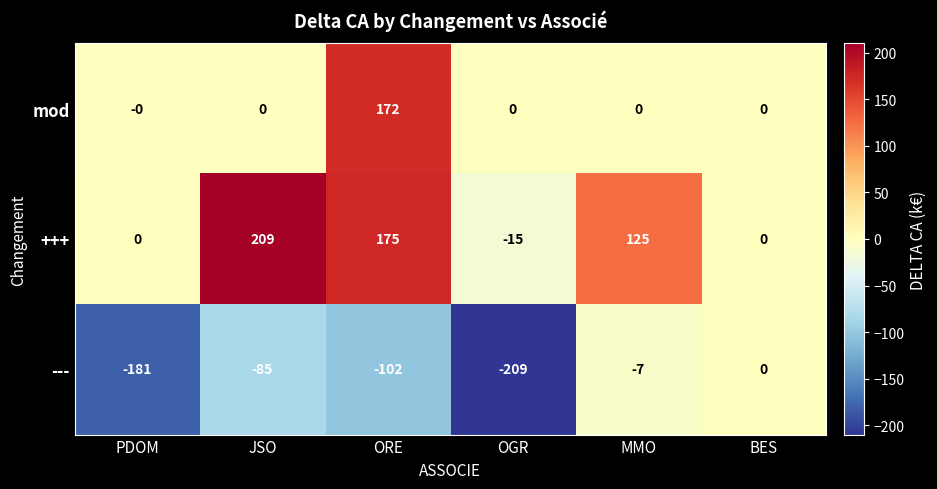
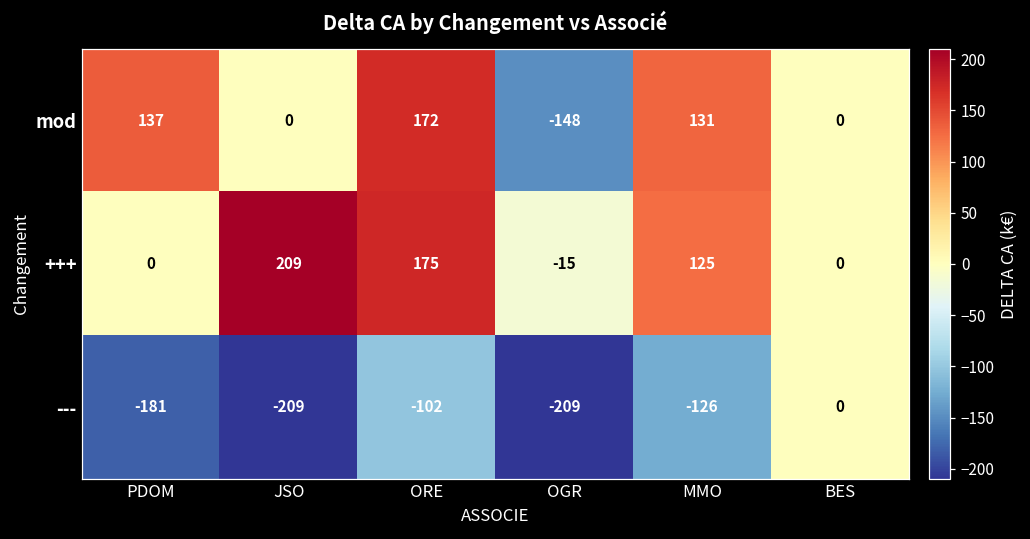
  {
    "mod": {
-     "PDOM": -0,
+     "PDOM": 137,
      "JSO": 0,
      "ORE": 172,
-     "OGR": 0,
-     "MMO": 0,
+     "OGR": -148,
+     "MMO": 131,
      "BES": 0
    },
    "+++": {
      "PDOM": 0,
      "JSO": 209,
      "ORE": 175,
      "OGR": -15,
      "MMO": 125,
      "BES": 0
    },
    "---": {
      "PDOM": -181,
-     "JSO": -85,
+     "JSO": -209,
      "ORE": -102,
      "OGR": -209,
-     "MMO": -7,
+     "MMO": -126,
      "BES": 0
    }
  }
